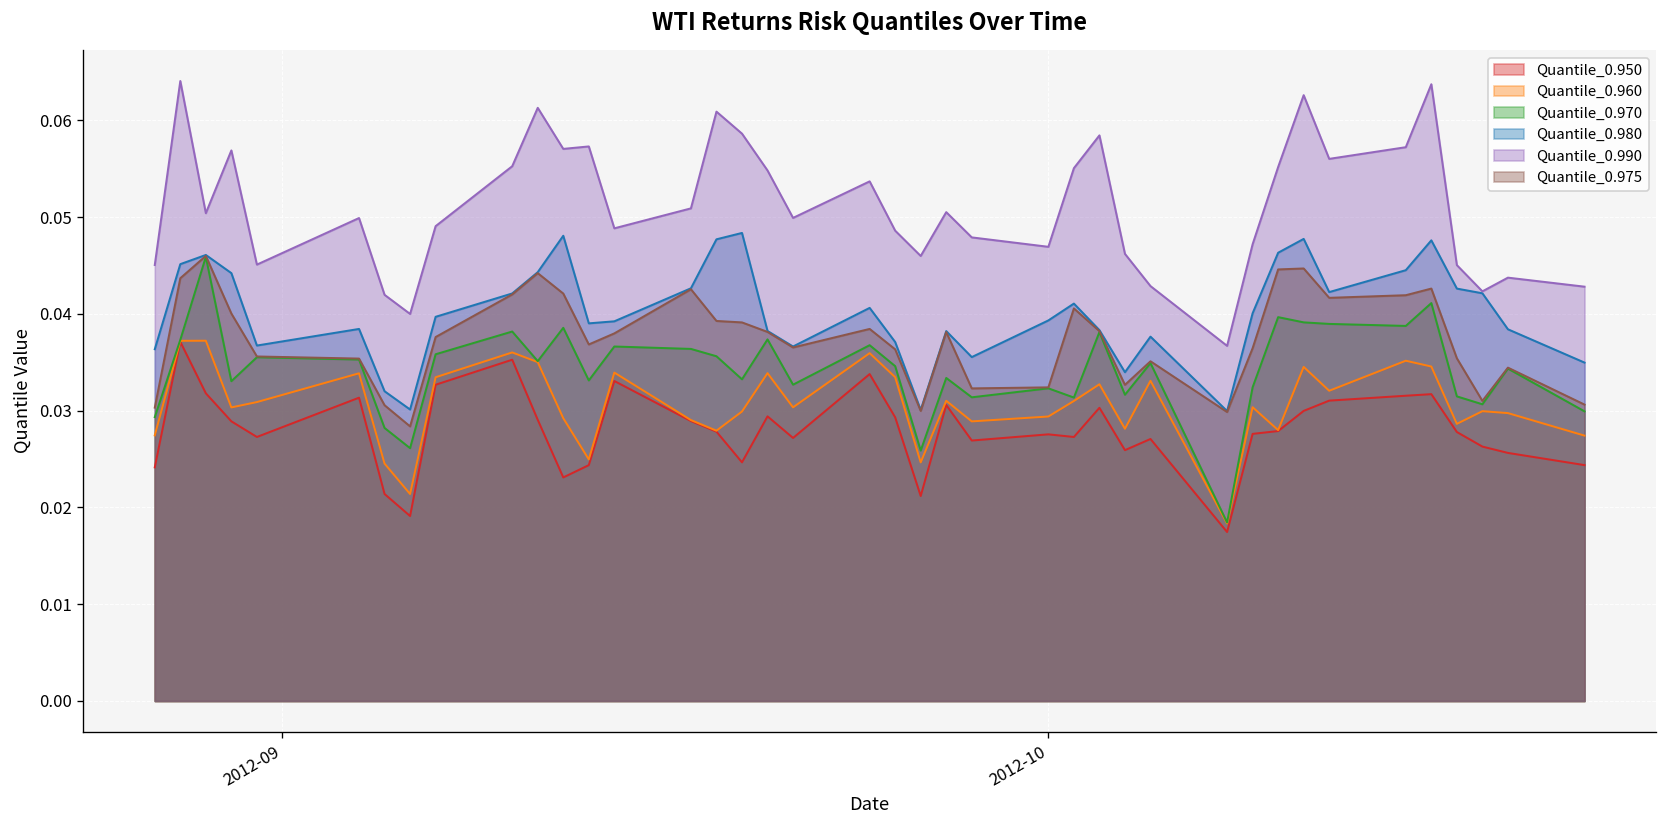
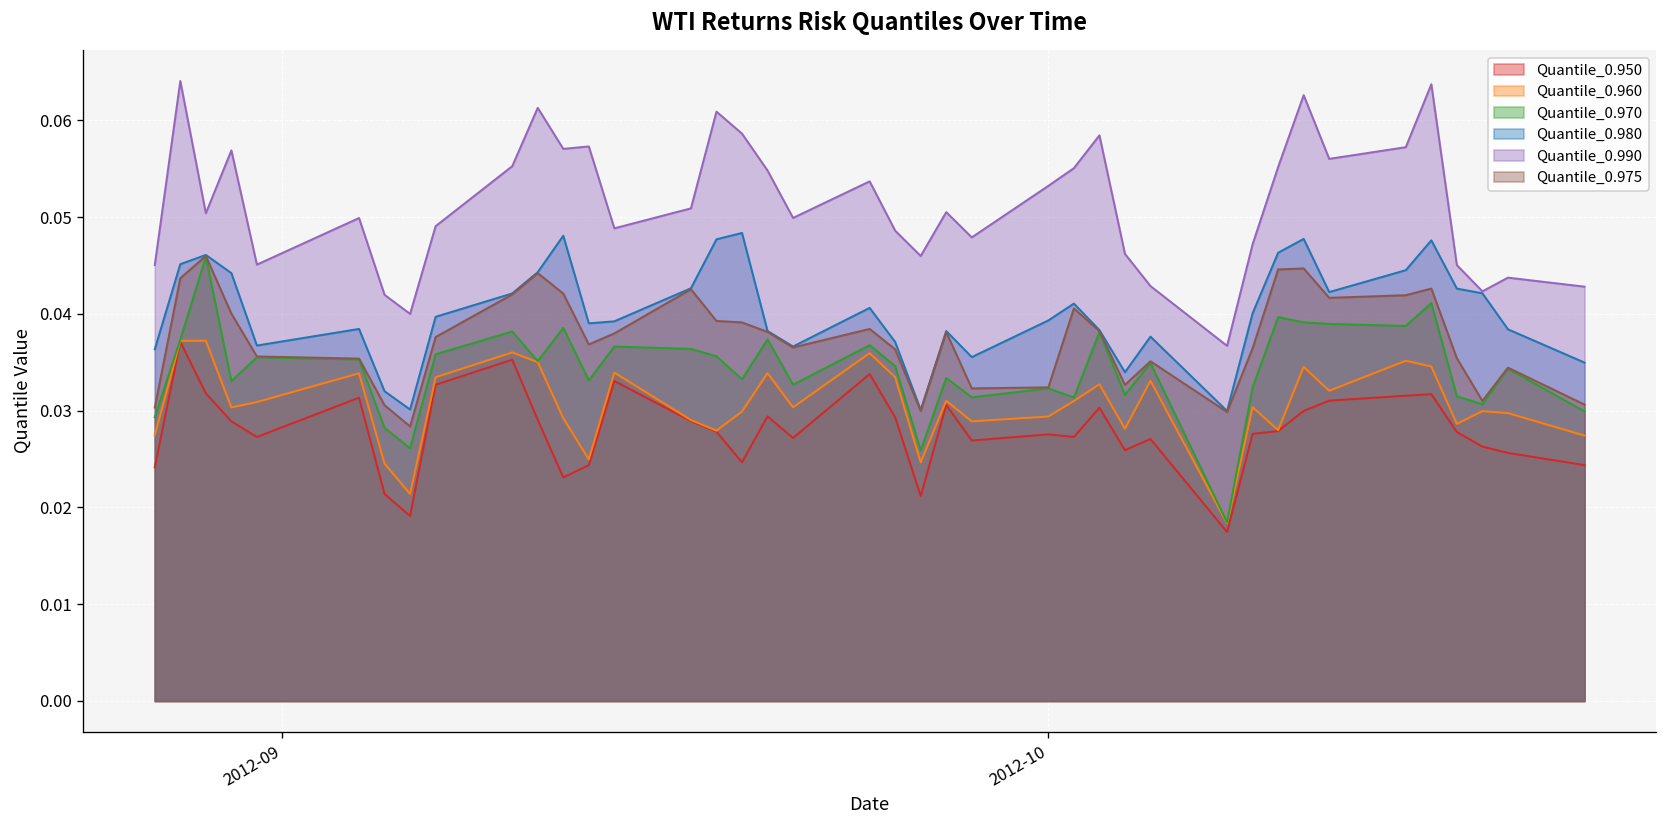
  {
    "Quantile_0.980": {
      "2012-10": 0.039
    },
    "Quantile_0.990": {
-     "2012-10": 0.047
+     "2012-10": 0.053
    }
  }
